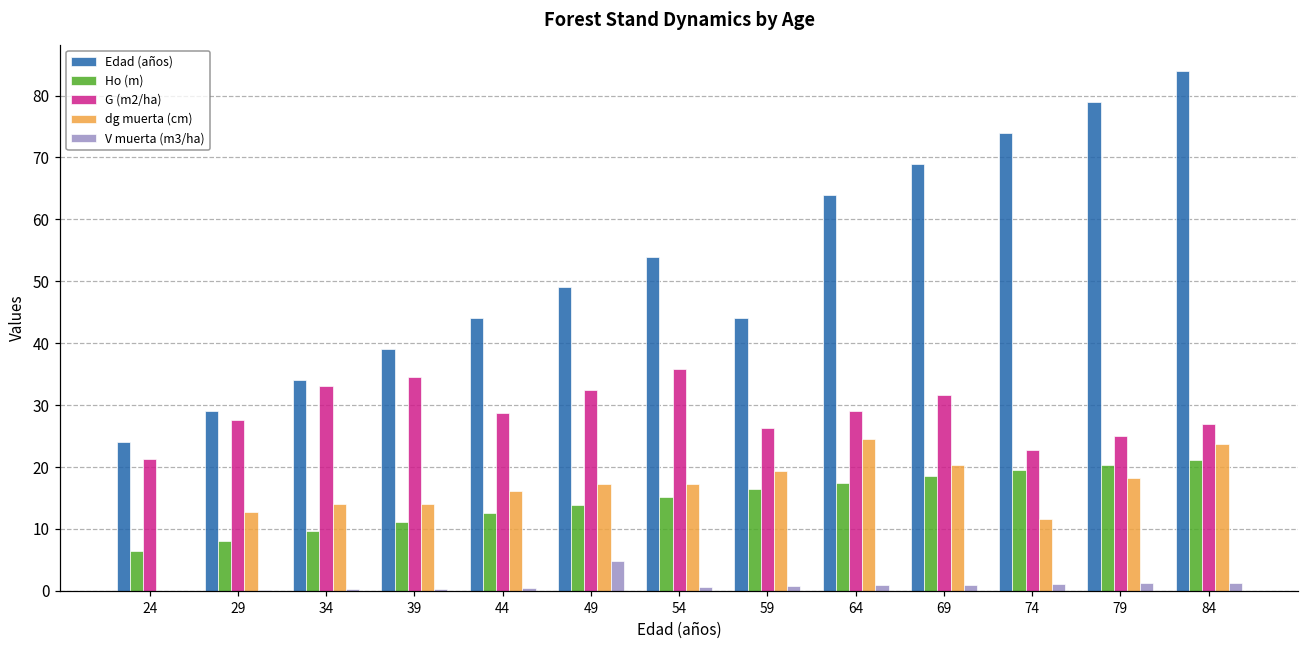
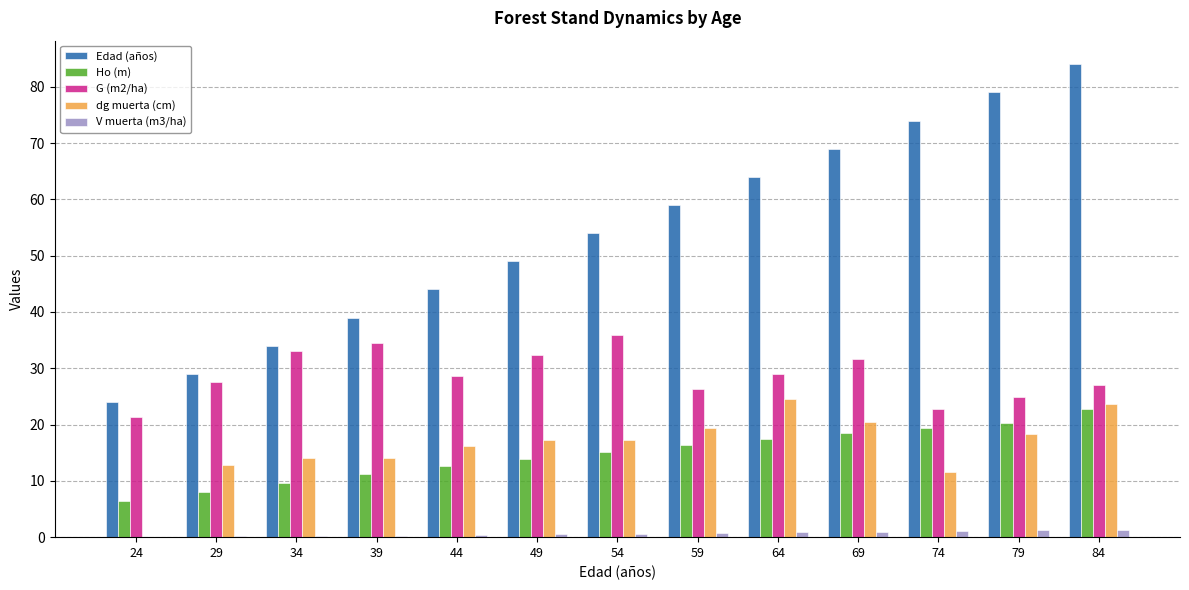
  {
    "Edad (años)": {
      "24": 24,
      "29": 29,
      "34": 34,
      "39": 39,
      "44": 44,
      "49": 49,
      "54": 54,
-     "59": 44,
+     "59": 59,
      "64": 64,
      "69": 69,
      "74": 74,
      "79": 79,
      "84": 84
    },
    "Ho (m)": {
      "24": 7,
      "29": 8,
      "34": 10,
      "39": 11,
      "44": 13,
      "49": 14,
      "54": 15,
      "59": 16,
      "64": 17,
      "69": 19,
      "74": 19,
      "79": 20,
-     "84": 21
+     "84": 23
    },
    "G (m2/ha)": {
      "24": 21,
      "29": 28,
      "34": 33,
      "39": 35,
      "44": 29,
      "49": 32,
      "54": 36,
      "59": 26,
      "64": 29,
      "69": 32,
      "74": 23,
      "79": 25,
      "84": 27
    },
    "dg muerta (cm)": {
      "24": 0,
      "29": 13,
      "34": 14,
      "39": 14,
      "44": 16,
      "49": 17,
      "54": 17,
      "59": 19,
      "64": 25,
      "69": 20,
      "74": 12,
      "79": 18,
      "84": 24
    },
    "V muerta (m3/ha)": {
      "24": 0,
-     "49": 5,
+     "49": 1,
      "54": 1,
      "59": 1,
      "64": 1,
      "69": 1,
      "74": 1,
      "79": 1,
      "84": 1
    }
  }
